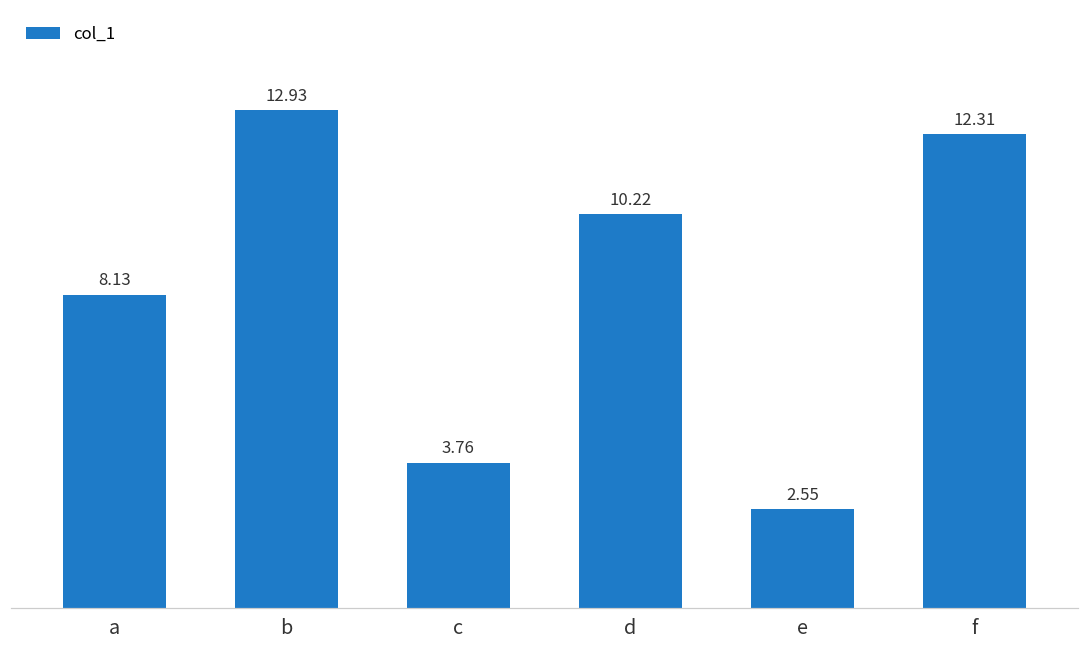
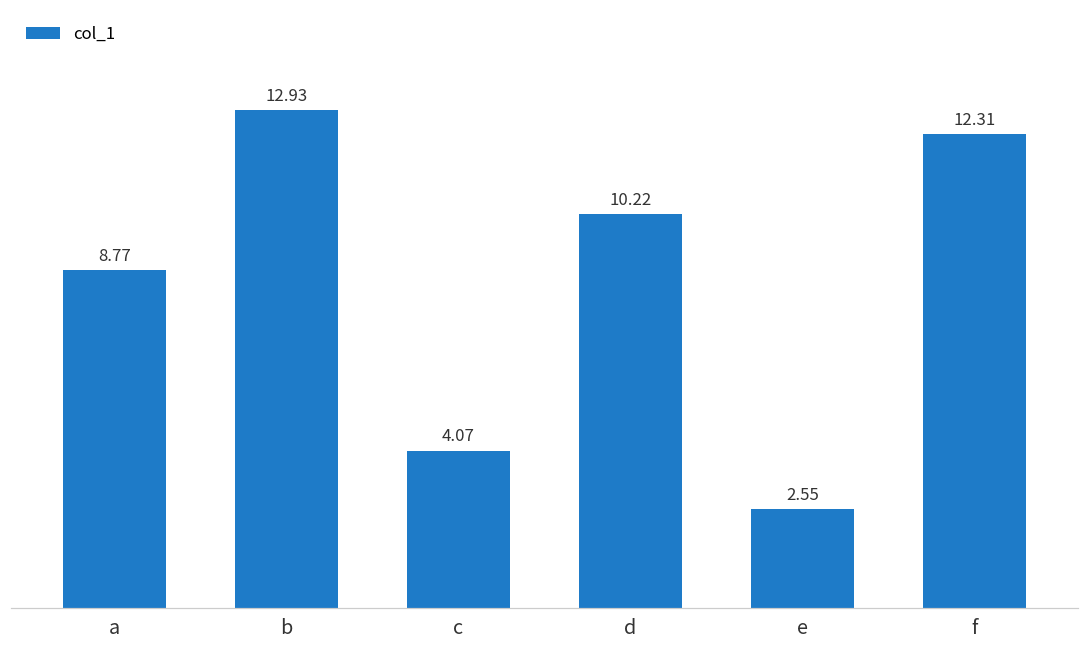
  {
-   "a": 8.13,
+   "a": 8.77,
    "b": 12.93,
-   "c": 3.76,
+   "c": 4.07,
    "d": 10.22,
    "e": 2.55,
    "f": 12.31
  }
